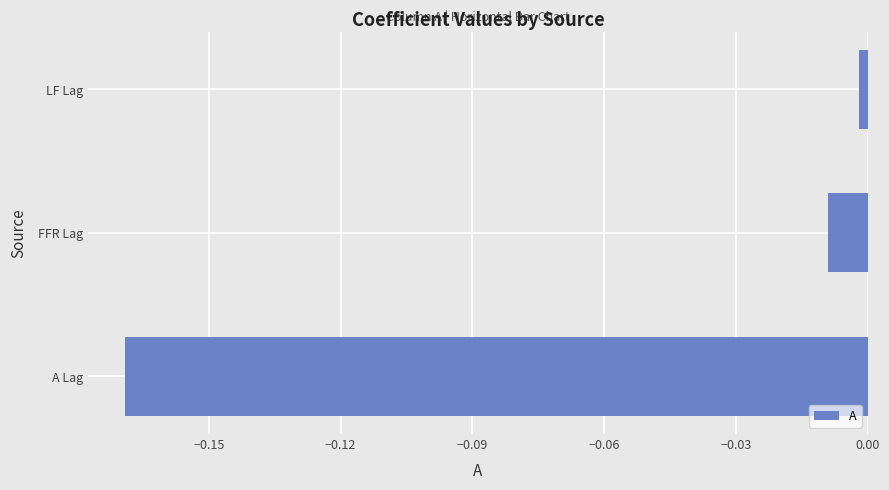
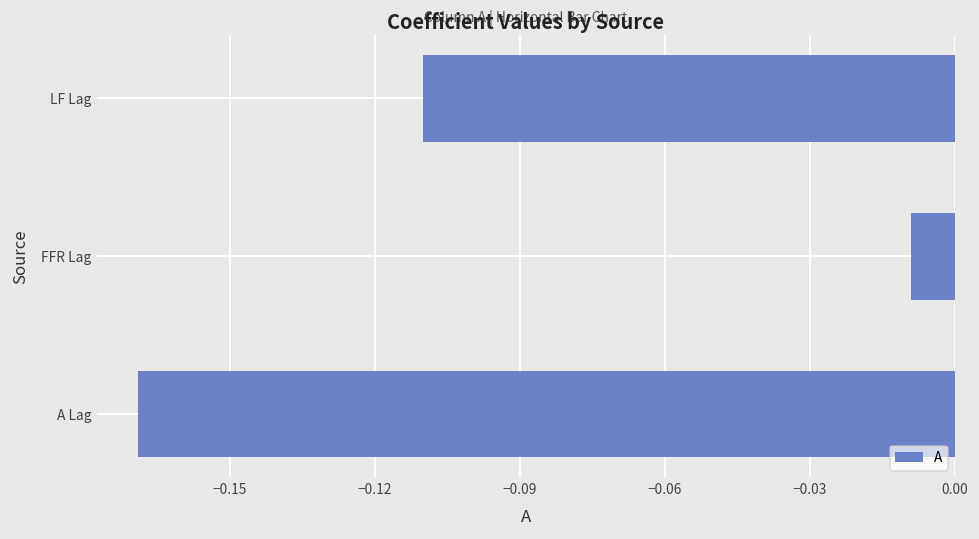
  {
-   "LF Lag": -0.002,
+   "LF Lag": -0.110,
    "FFR Lag": -0.009,
    "A Lag": -0.169
  }
